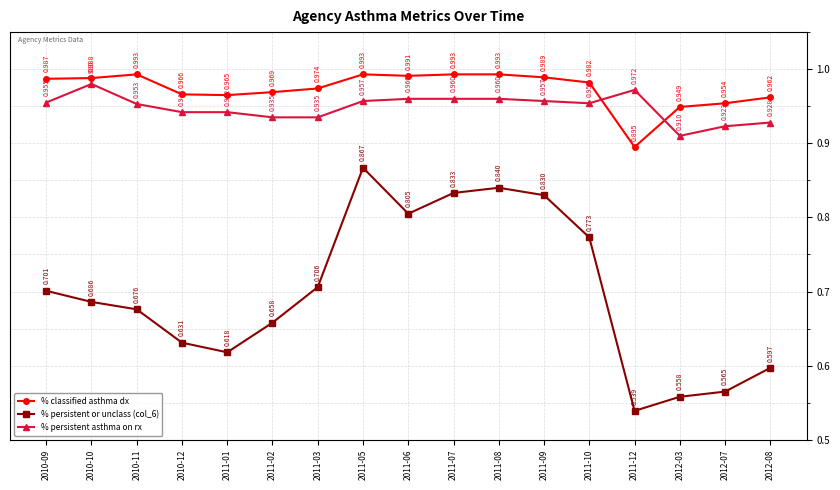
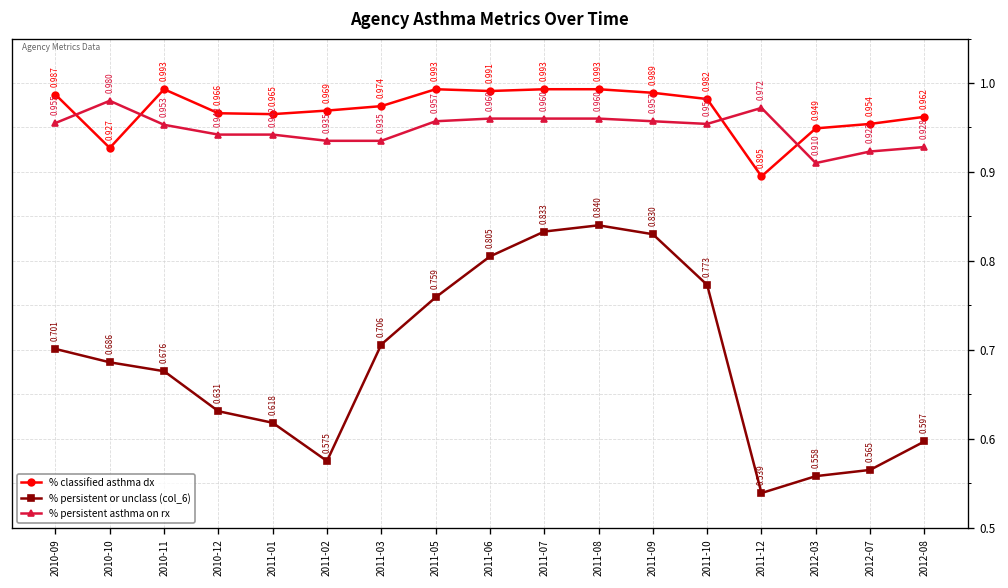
  {
    "% classified asthma dx": {
      "2010-09": 0.987,
-     "2010-10": 0.988,
+     "2010-10": 0.927,
      "2010-11": 0.993,
      "2010-12": 0.966,
      "2011-01": 0.965,
      "2011-02": 0.969,
      "2011-03": 0.974,
      "2011-05": 0.993,
      "2011-06": 0.991,
      "2011-07": 0.993,
      "2011-08": 0.993,
      "2011-09": 0.989,
      "2011-10": 0.982,
      "2011-12": 0.895,
      "2012-03": 0.949,
      "2012-07": 0.954,
      "2012-08": 0.962
    },
    "% persistent or unclass (col_6)": {
      "2010-09": 0.701,
      "2010-10": 0.686,
      "2010-11": 0.676,
      "2010-12": 0.631,
      "2011-01": 0.618,
-     "2011-02": 0.658,
+     "2011-02": 0.575,
      "2011-03": 0.706,
-     "2011-05": 0.867,
+     "2011-05": 0.759,
      "2011-06": 0.805,
      "2011-07": 0.833,
      "2011-08": 0.840,
      "2011-09": 0.830,
      "2011-10": 0.773,
      "2011-12": 0.539,
      "2012-03": 0.558,
      "2012-07": 0.565,
      "2012-08": 0.597
    },
    "% persistent asthma on rx": {
      "2010-10": 0.980,
      "2010-11": 0.953,
      "2011-03": 0.935,
      "2011-05": 0.957,
      "2011-12": 0.972,
      "2012-03": 0.910
    }
  }
